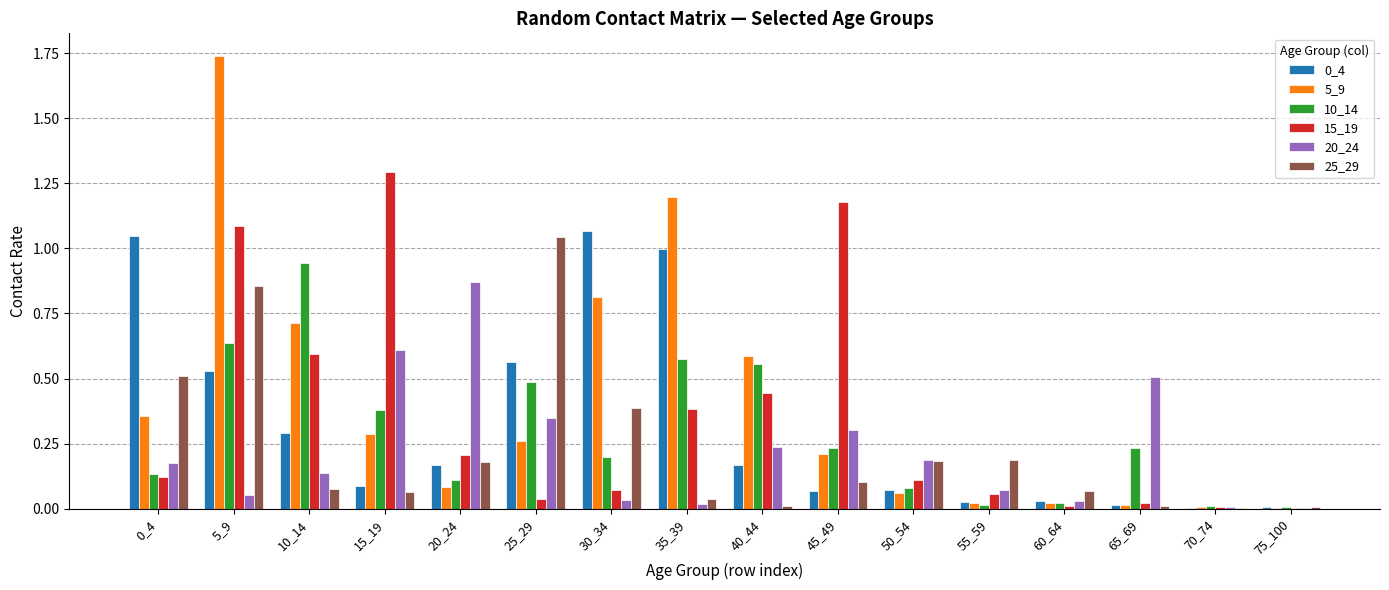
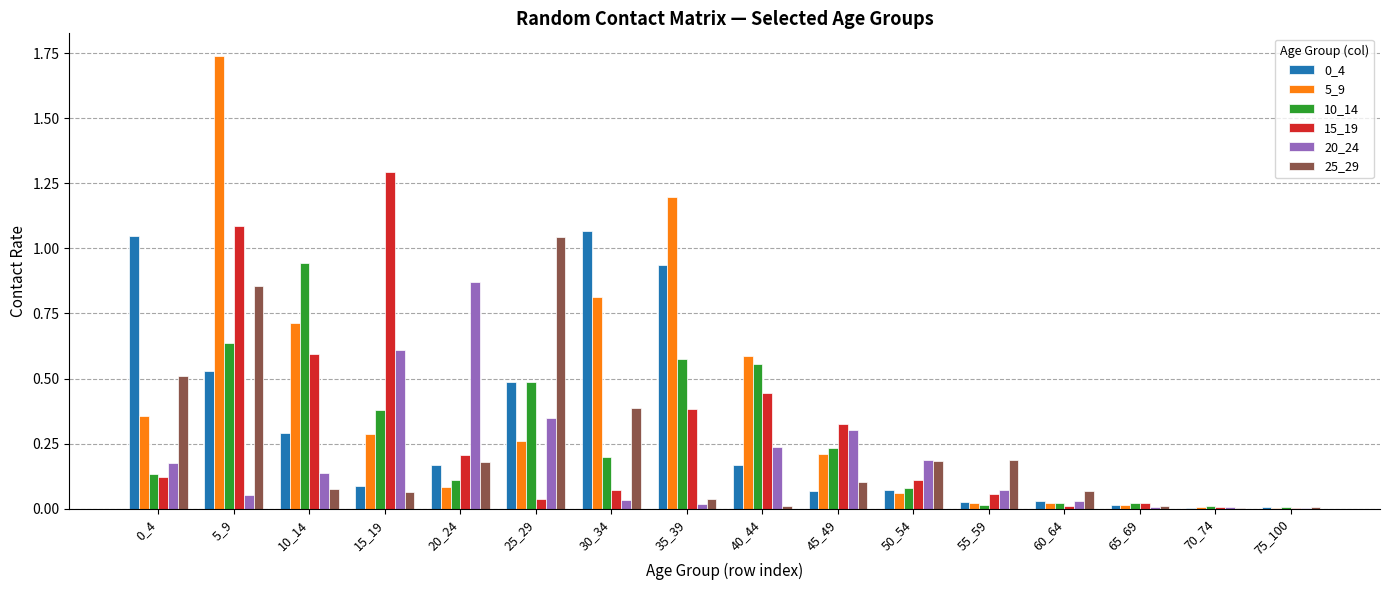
  {
    "0_4": {
      "0_4": 1.05,
      "5_9": 0.53,
      "10_14": 0.29,
      "15_19": 0.09,
      "20_24": 0.17,
-     "25_29": 0.56,
+     "25_29": 0.49,
      "30_34": 1.07,
-     "35_39": 1.00,
+     "35_39": 0.94,
      "40_44": 0.17,
      "45_49": 0.07,
      "50_54": 0.07,
      "55_59": 0.02,
      "60_64": 0.03,
      "65_69": 0.01
    },
    "5_9": {
      "0_4": 0.36,
      "5_9": 1.74,
      "10_14": 0.71,
      "15_19": 0.29,
      "20_24": 0.08,
      "25_29": 0.26,
      "30_34": 0.81,
      "35_39": 1.20,
      "40_44": 0.59,
      "45_49": 0.21,
      "50_54": 0.06,
      "55_59": 0.02,
      "60_64": 0.02,
      "65_69": 0.01
    },
    "10_14": {
      "0_4": 0.13,
      "5_9": 0.64,
      "10_14": 0.94,
      "15_19": 0.38,
      "20_24": 0.11,
      "25_29": 0.49,
      "30_34": 0.20,
      "35_39": 0.57,
      "40_44": 0.56,
      "45_49": 0.23,
      "50_54": 0.08,
      "55_59": 0.02,
      "60_64": 0.02,
-     "65_69": 0.23,
+     "65_69": 0.02,
      "70_74": 0.01
    },
    "15_19": {
      "0_4": 0.12,
      "5_9": 1.09,
      "10_14": 0.59,
      "15_19": 1.29,
      "20_24": 0.21,
      "25_29": 0.04,
      "30_34": 0.07,
      "35_39": 0.38,
      "40_44": 0.44,
-     "45_49": 1.18,
+     "45_49": 0.33,
      "50_54": 0.11,
      "55_59": 0.05,
      "65_69": 0.02
    },
    "20_24": {
      "0_4": 0.17,
      "5_9": 0.05,
      "10_14": 0.14,
      "15_19": 0.61,
      "20_24": 0.87,
      "25_29": 0.35,
      "30_34": 0.03,
      "35_39": 0.02,
      "40_44": 0.24,
      "45_49": 0.30,
      "50_54": 0.19,
      "55_59": 0.07,
      "60_64": 0.03,
-     "65_69": 0.51
+     "65_69": 0.01
    },
    "25_29": {
      "0_4": 0.51,
      "5_9": 0.86,
      "10_14": 0.08,
      "15_19": 0.06,
      "20_24": 0.18,
      "25_29": 1.04,
      "30_34": 0.39,
      "35_39": 0.04,
      "40_44": 0.01,
      "45_49": 0.10,
      "50_54": 0.18,
      "55_59": 0.19,
      "60_64": 0.07,
      "65_69": 0.01
    }
  }
